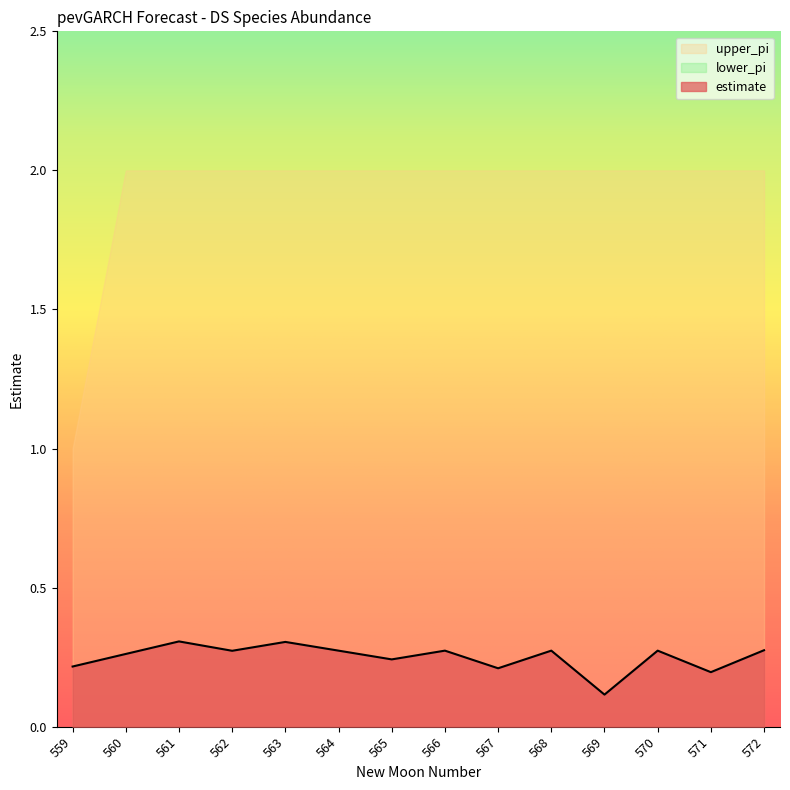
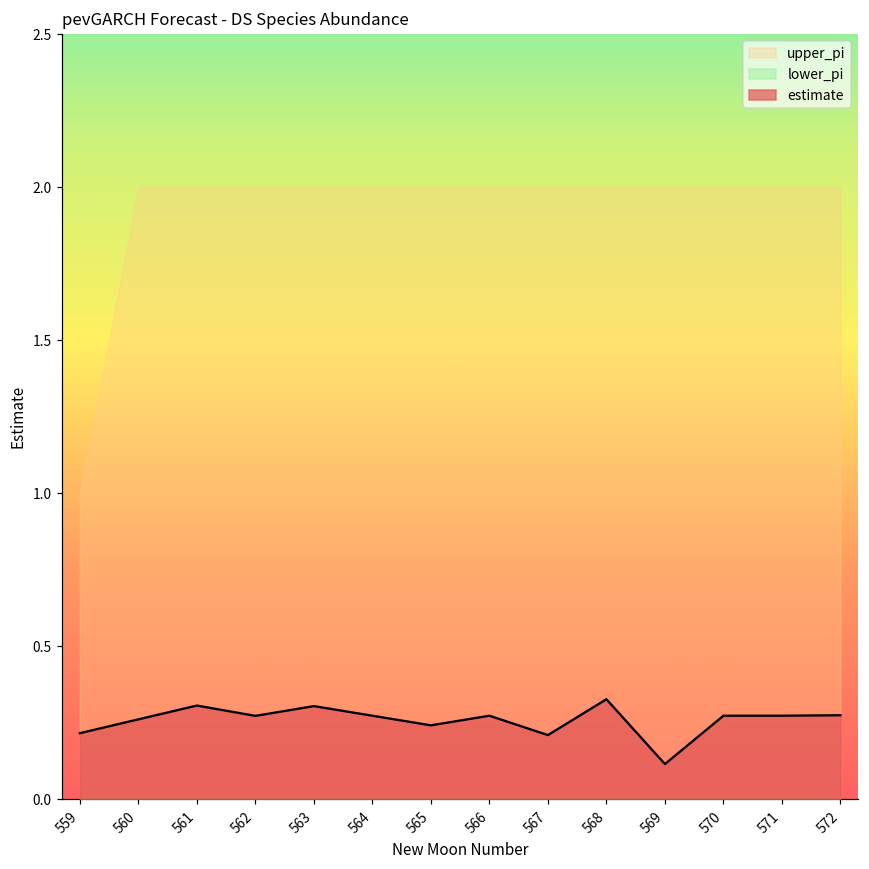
  {
    "upper_pi": {
      "559": 1.00,
      "560": 2.00,
      "561": 2.00,
      "562": 2.00,
      "563": 2.00,
      "564": 2.00,
      "565": 2.00,
      "566": 2.00,
      "567": 2.00,
      "568": 2.00,
      "569": 2.00,
      "570": 2.00,
      "571": 2.00,
      "572": 2.00
    },
    "lower_pi": {
      "559": 0.00,
      "560": 0.00,
      "561": 0.00,
      "562": 0.00,
      "563": 0.00,
      "564": 0.00,
      "565": 0.00,
      "566": 0.00,
      "567": 0.00,
      "568": 0.00,
      "569": 0.00,
      "570": 0.00,
      "571": 0.00,
      "572": 0.00
    },
    "estimate": {
      "559": 0.22,
      "560": 0.26,
      "561": 0.31,
      "562": 0.27,
      "563": 0.30,
      "564": 0.27,
      "565": 0.24,
      "566": 0.27,
      "567": 0.21,
-     "568": 0.27,
+     "568": 0.33,
      "569": 0.12,
      "570": 0.27,
-     "571": 0.20,
+     "571": 0.27,
      "572": 0.27
    }
  }
